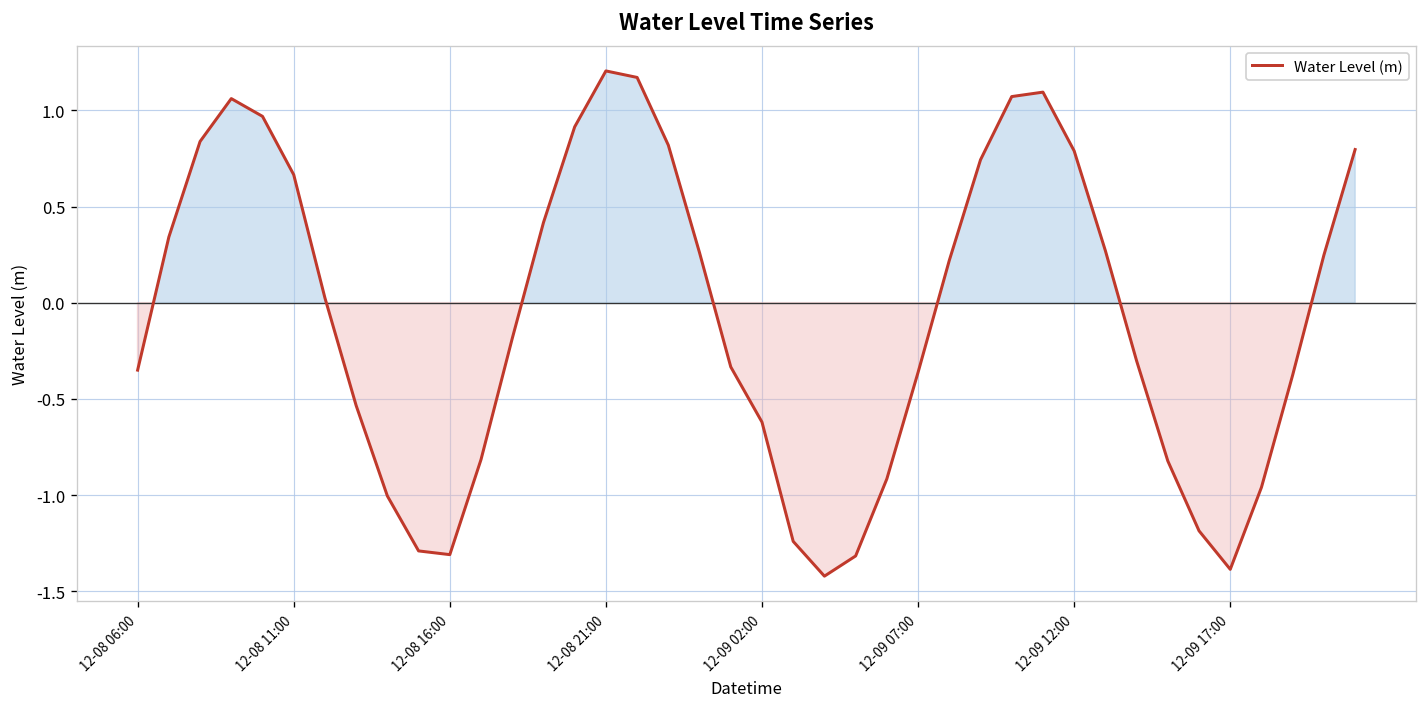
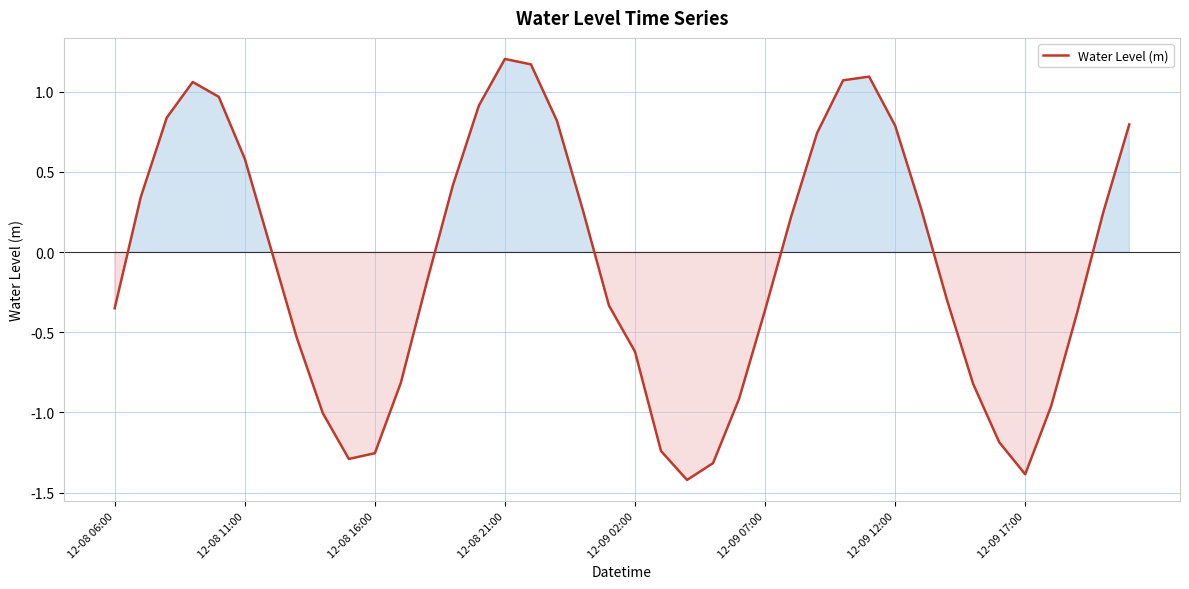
  {
    "12-08 06:00": -0.35,
-   "12-08 11:00": 0.67,
-   "12-08 16:00": -1.31,
+   "12-08 11:00": 0.58,
+   "12-08 16:00": -1.25,
    "12-08 21:00": 1.20,
    "12-09 02:00": -0.62,
    "12-09 07:00": -0.36,
    "12-09 12:00": 0.79,
    "12-09 17:00": -1.39
  }
